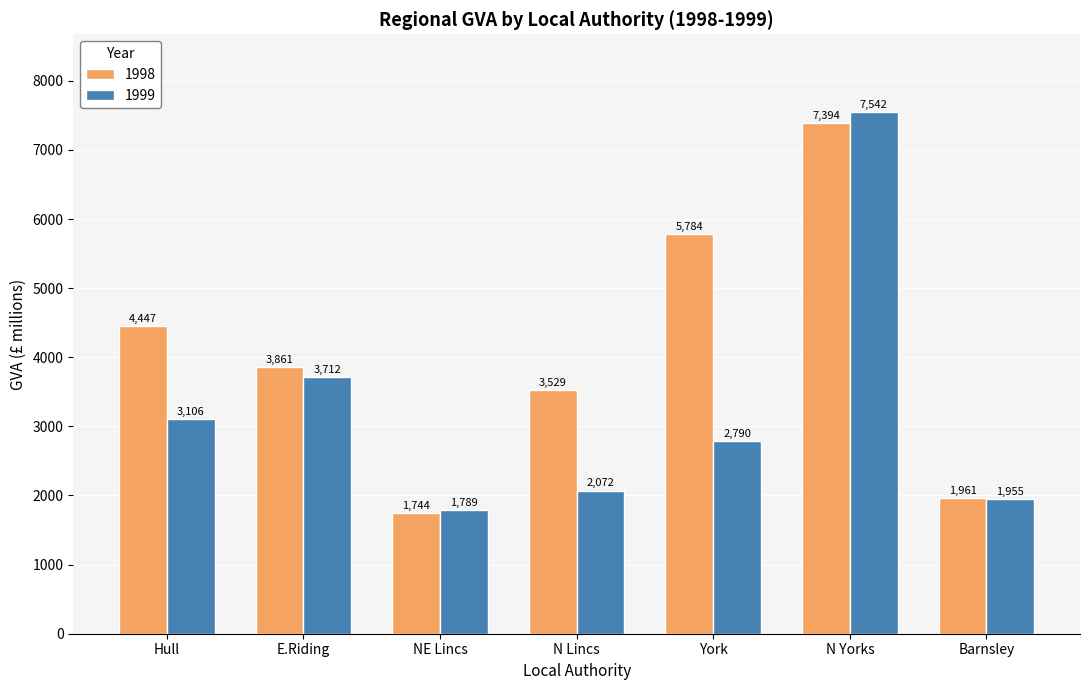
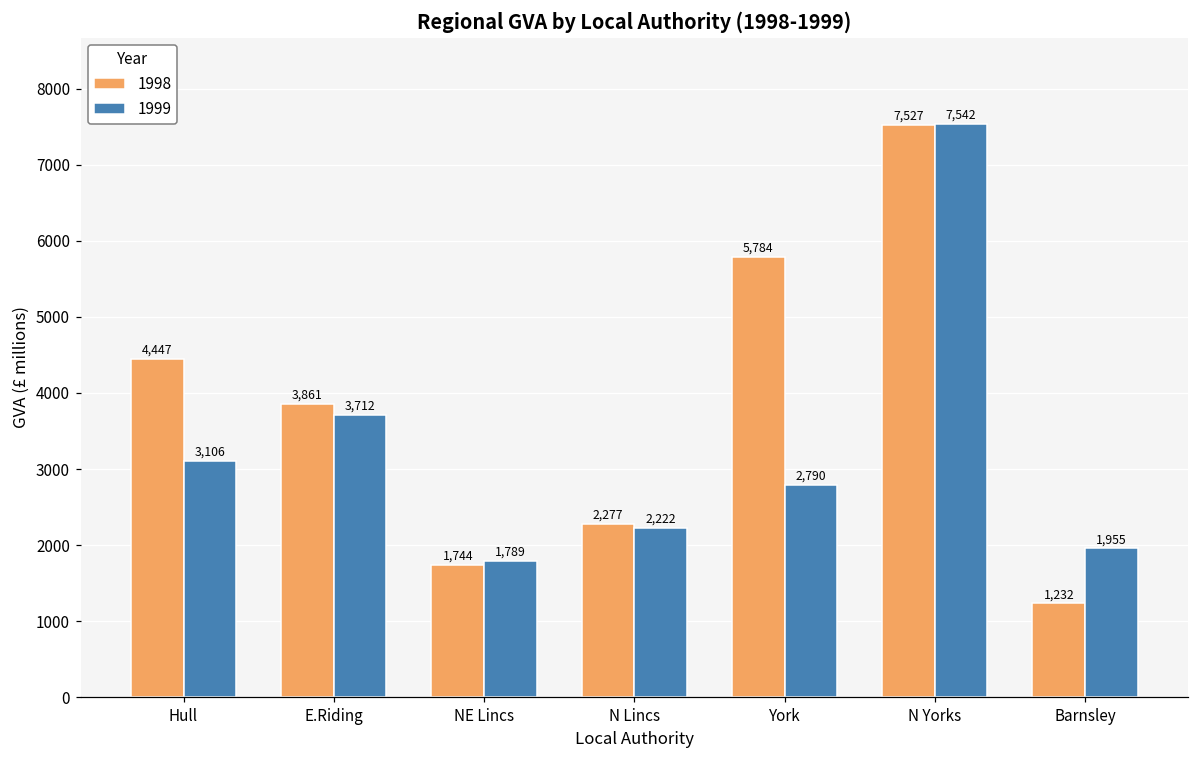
  {
    "1998": {
      "Hull": "4,447",
      "E.Riding": "3,861",
      "NE Lincs": "1,744",
-     "N Lincs": "3,529",
+     "N Lincs": "2,277",
      "York": "5,784",
-     "N Yorks": "7,394",
-     "Barnsley": "1,961"
+     "N Yorks": "7,527",
+     "Barnsley": "1,232"
    },
    "1999": {
      "Hull": "3,106",
      "E.Riding": "3,712",
      "NE Lincs": "1,789",
-     "N Lincs": "2,072",
+     "N Lincs": "2,222",
      "York": "2,790",
      "N Yorks": "7,542",
      "Barnsley": "1,955"
    }
  }
